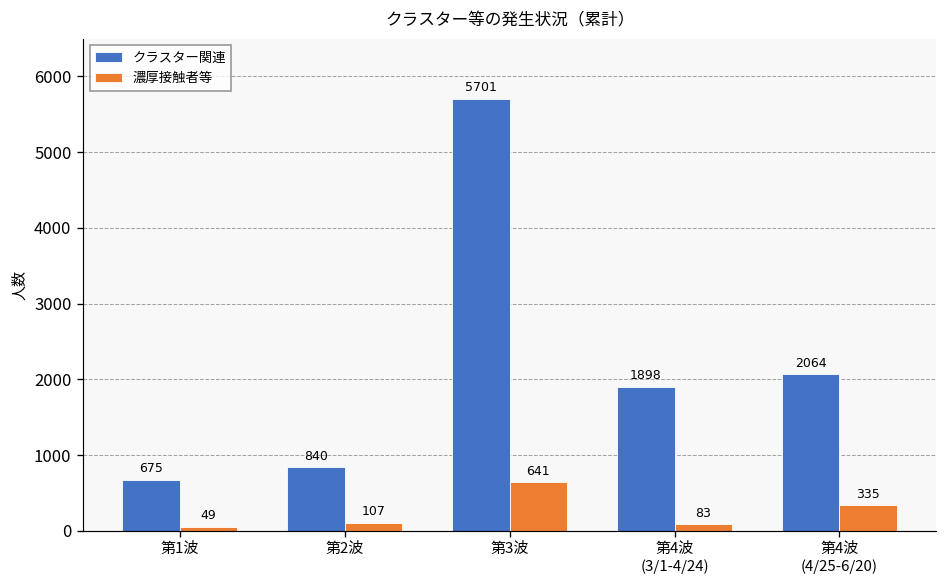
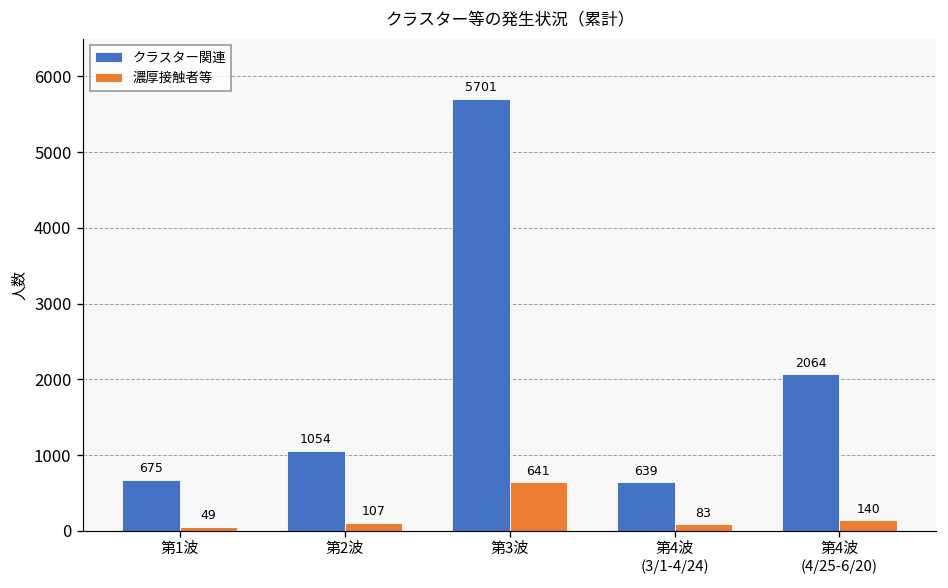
  {
    "クラスター関連": {
      "第1波": 675,
-     "第2波": 840,
+     "第2波": 1054,
      "第3波": 5701,
-     "第4波 (3/1-4/24)": 1898,
+     "第4波 (3/1-4/24)": 639,
      "第4波 (4/25-6/20)": 2064
    },
    "濃厚接触者等": {
      "第1波": 49,
      "第2波": 107,
      "第3波": 641,
      "第4波 (3/1-4/24)": 83,
-     "第4波 (4/25-6/20)": 335
+     "第4波 (4/25-6/20)": 140
    }
  }
